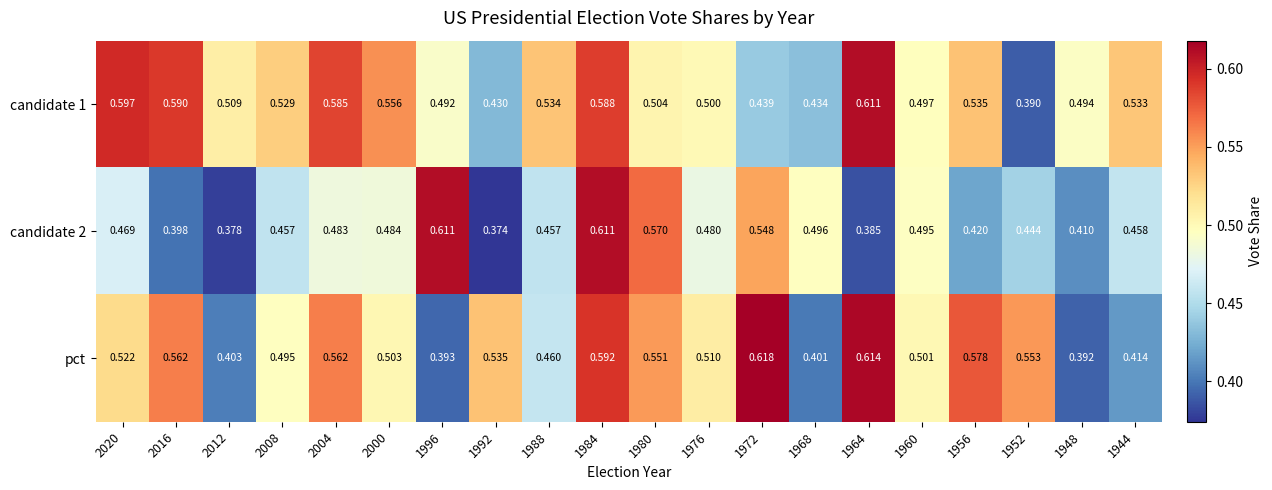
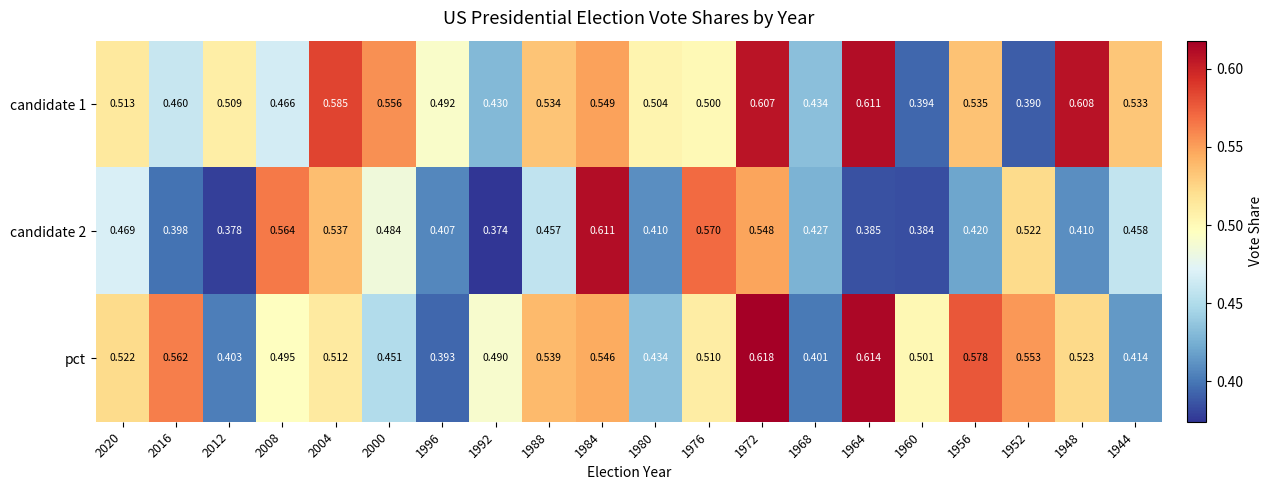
  {
    "candidate 1": {
-     "2020": 0.597,
-     "2016": 0.590,
+     "2020": 0.513,
+     "2016": 0.460,
      "2012": 0.509,
-     "2008": 0.529,
+     "2008": 0.466,
      "2004": 0.585,
      "2000": 0.556,
      "1996": 0.492,
      "1992": 0.430,
      "1988": 0.534,
-     "1984": 0.588,
+     "1984": 0.549,
      "1980": 0.504,
      "1976": 0.500,
-     "1972": 0.439,
+     "1972": 0.607,
      "1968": 0.434,
      "1964": 0.611,
-     "1960": 0.497,
+     "1960": 0.394,
      "1956": 0.535,
      "1952": 0.390,
-     "1948": 0.494,
+     "1948": 0.608,
      "1944": 0.533
    },
    "candidate 2": {
      "2020": 0.469,
      "2016": 0.398,
      "2012": 0.378,
-     "2008": 0.457,
-     "2004": 0.483,
+     "2008": 0.564,
+     "2004": 0.537,
      "2000": 0.484,
-     "1996": 0.611,
+     "1996": 0.407,
      "1992": 0.374,
      "1988": 0.457,
      "1984": 0.611,
-     "1980": 0.570,
-     "1976": 0.480,
+     "1980": 0.410,
+     "1976": 0.570,
      "1972": 0.548,
-     "1968": 0.496,
+     "1968": 0.427,
      "1964": 0.385,
-     "1960": 0.495,
+     "1960": 0.384,
      "1956": 0.420,
-     "1952": 0.444,
+     "1952": 0.522,
      "1948": 0.410,
      "1944": 0.458
    },
    "pct": {
      "2020": 0.522,
      "2016": 0.562,
      "2012": 0.403,
      "2008": 0.495,
-     "2004": 0.562,
-     "2000": 0.503,
+     "2004": 0.512,
+     "2000": 0.451,
      "1996": 0.393,
-     "1992": 0.535,
-     "1988": 0.460,
-     "1984": 0.592,
-     "1980": 0.551,
+     "1992": 0.490,
+     "1988": 0.539,
+     "1984": 0.546,
+     "1980": 0.434,
      "1976": 0.510,
      "1972": 0.618,
      "1968": 0.401,
      "1964": 0.614,
      "1960": 0.501,
      "1956": 0.578,
      "1952": 0.553,
-     "1948": 0.392,
+     "1948": 0.523,
      "1944": 0.414
    }
  }
